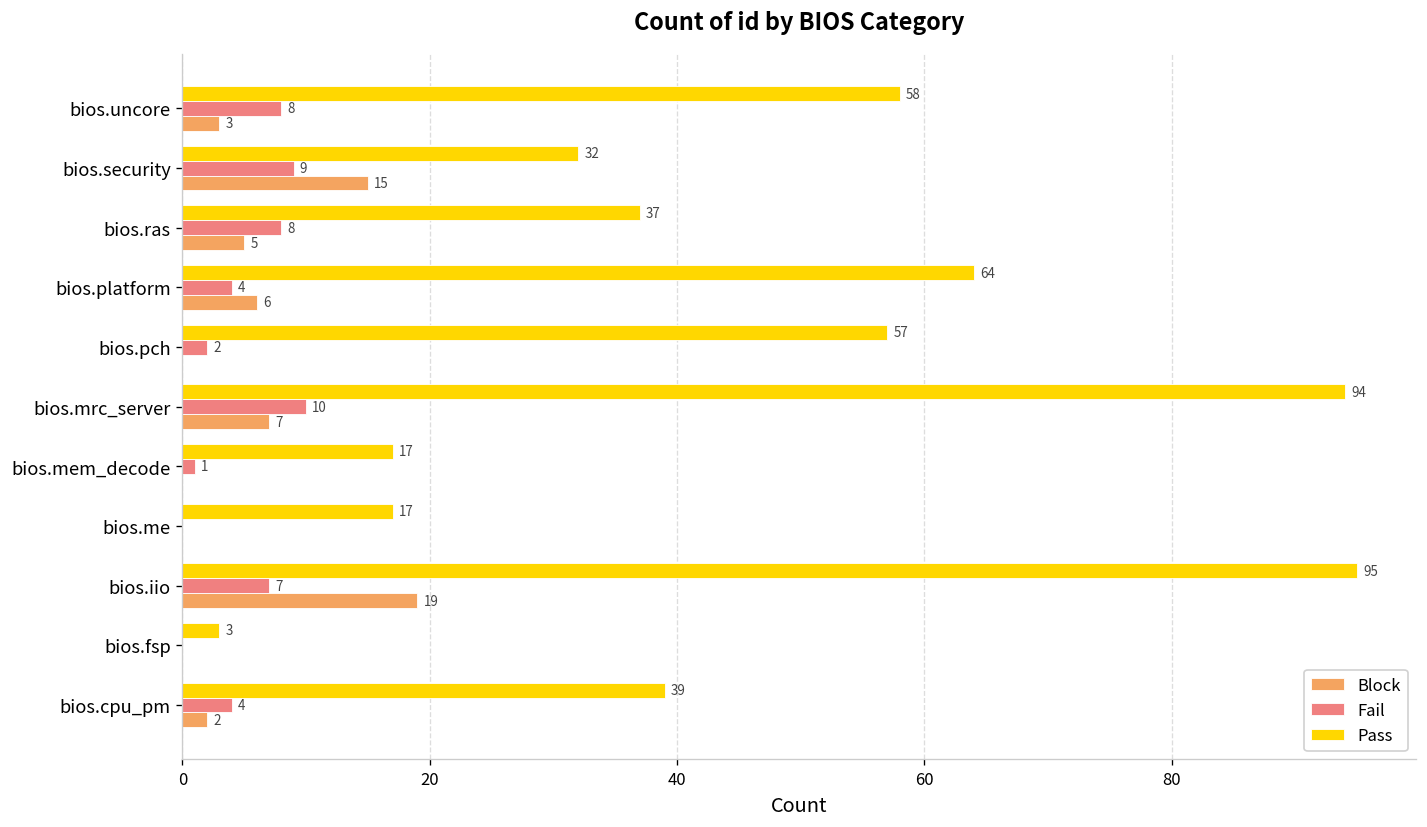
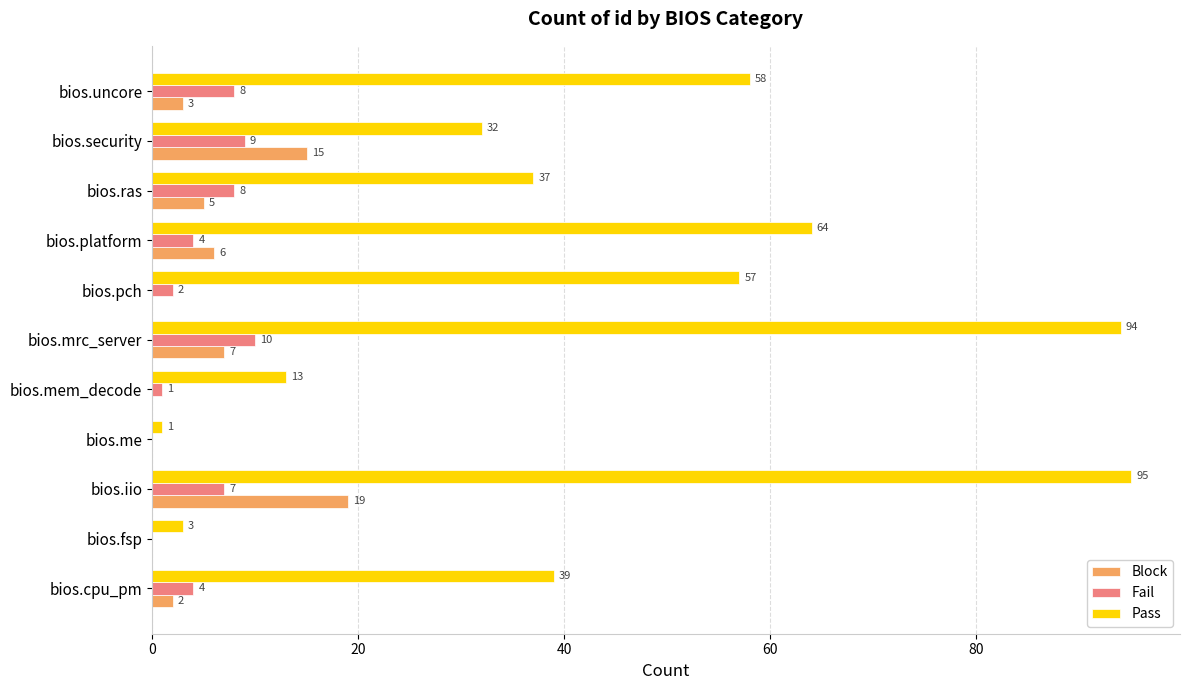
  {
    "Pass": {
      "bios.uncore": 58,
      "bios.security": 32,
      "bios.ras": 37,
      "bios.platform": 64,
      "bios.pch": 57,
      "bios.mrc_server": 94,
-     "bios.mem_decode": 17,
-     "bios.me": 17,
+     "bios.mem_decode": 13,
+     "bios.me": 1,
      "bios.iio": 95,
      "bios.fsp": 3,
      "bios.cpu_pm": 39
    }
  }
